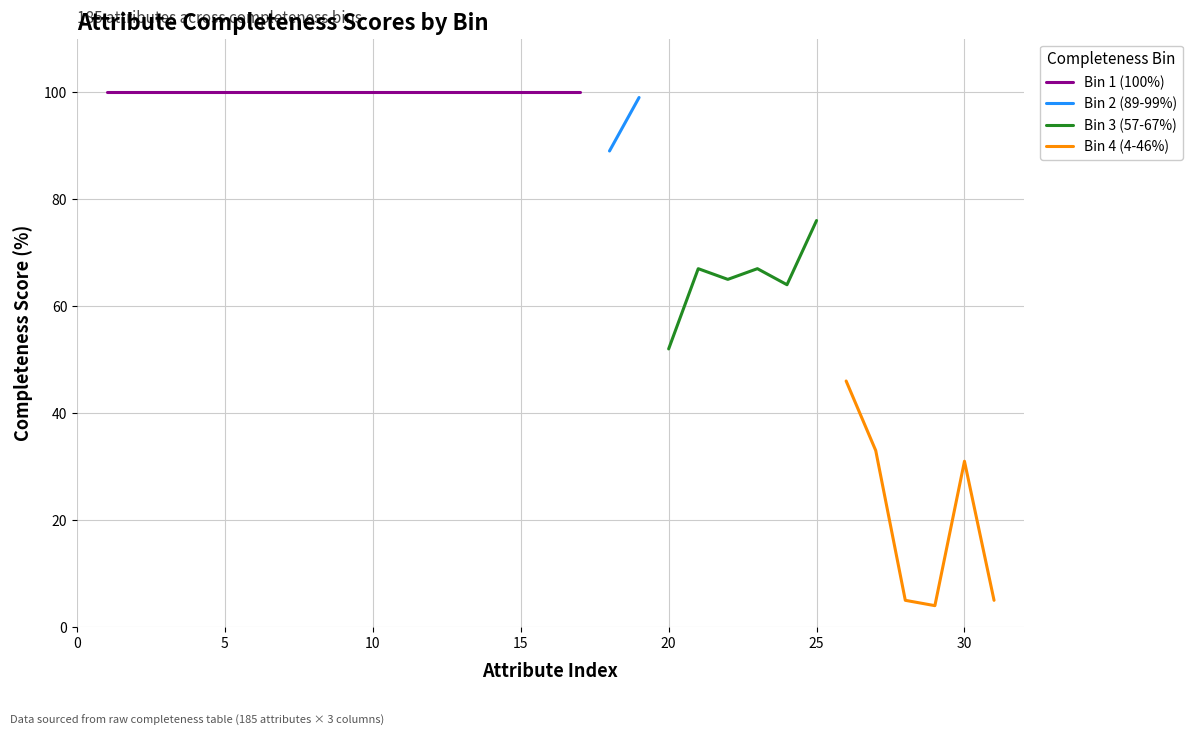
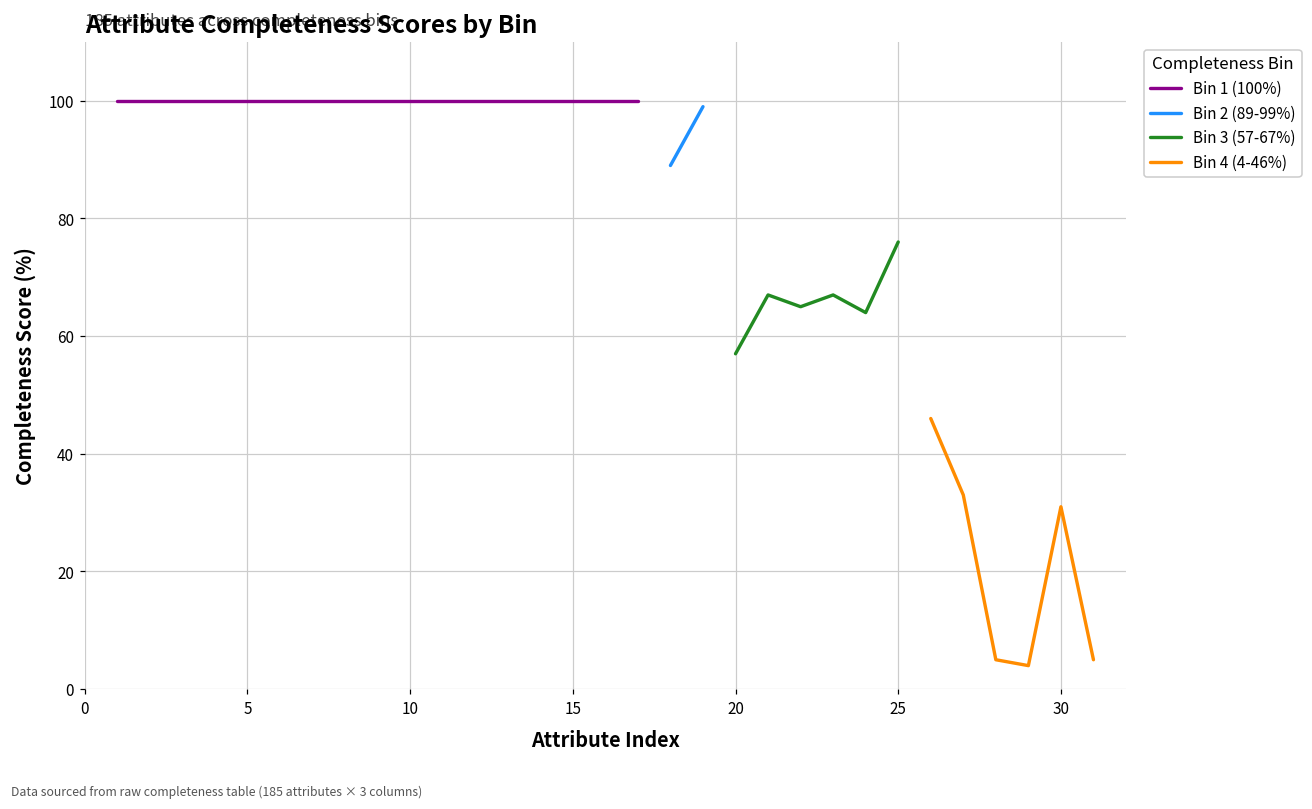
  {
    "Bin 1 (100%)": {
      "5": 100,
      "10": 100,
      "15": 100
    },
    "Bin 3 (57-67%)": {
-     "20": 52,
+     "20": 57,
      "25": 76
    },
    "Bin 4 (4-46%)": {
      "30": 31
    }
  }
